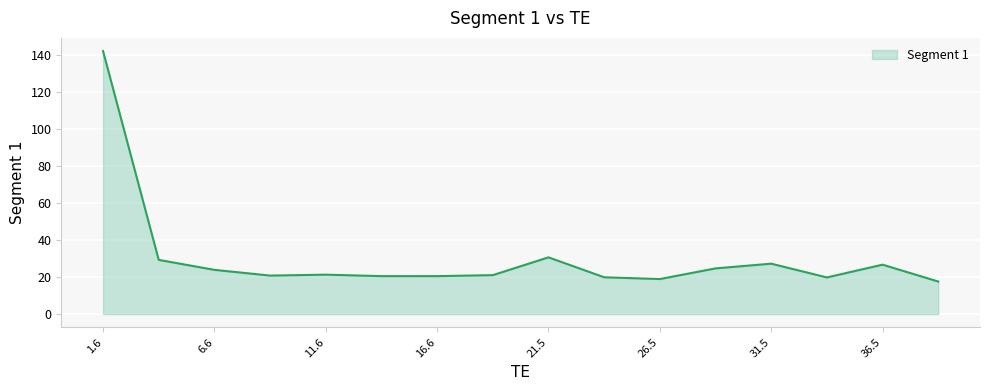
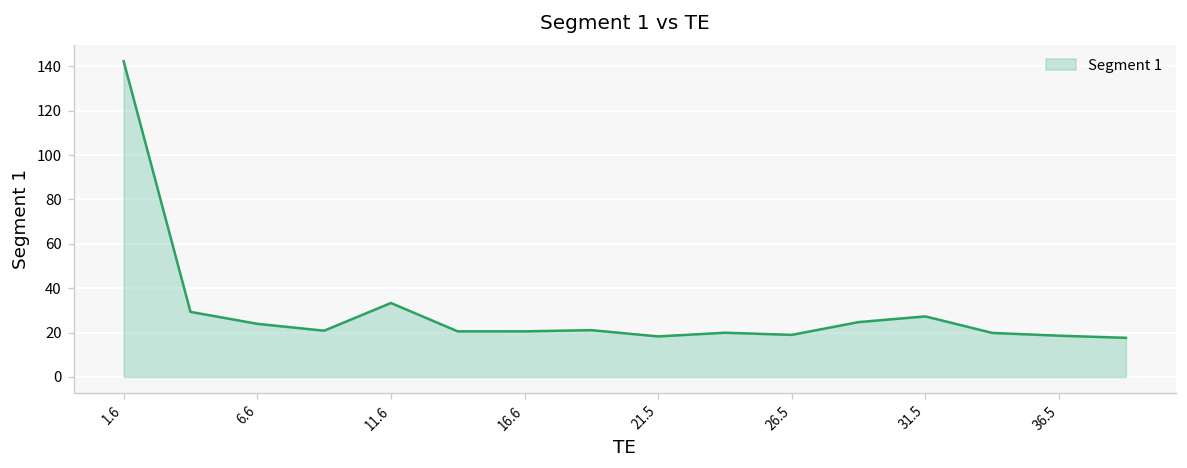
  {
    "1.6": 142,
    "6.6": 24,
-   "11.6": 21,
+   "11.6": 33,
    "16.6": 21,
-   "21.5": 31,
+   "21.5": 18,
    "26.5": 19,
    "31.5": 27,
-   "36.5": 27
+   "36.5": 19
  }
